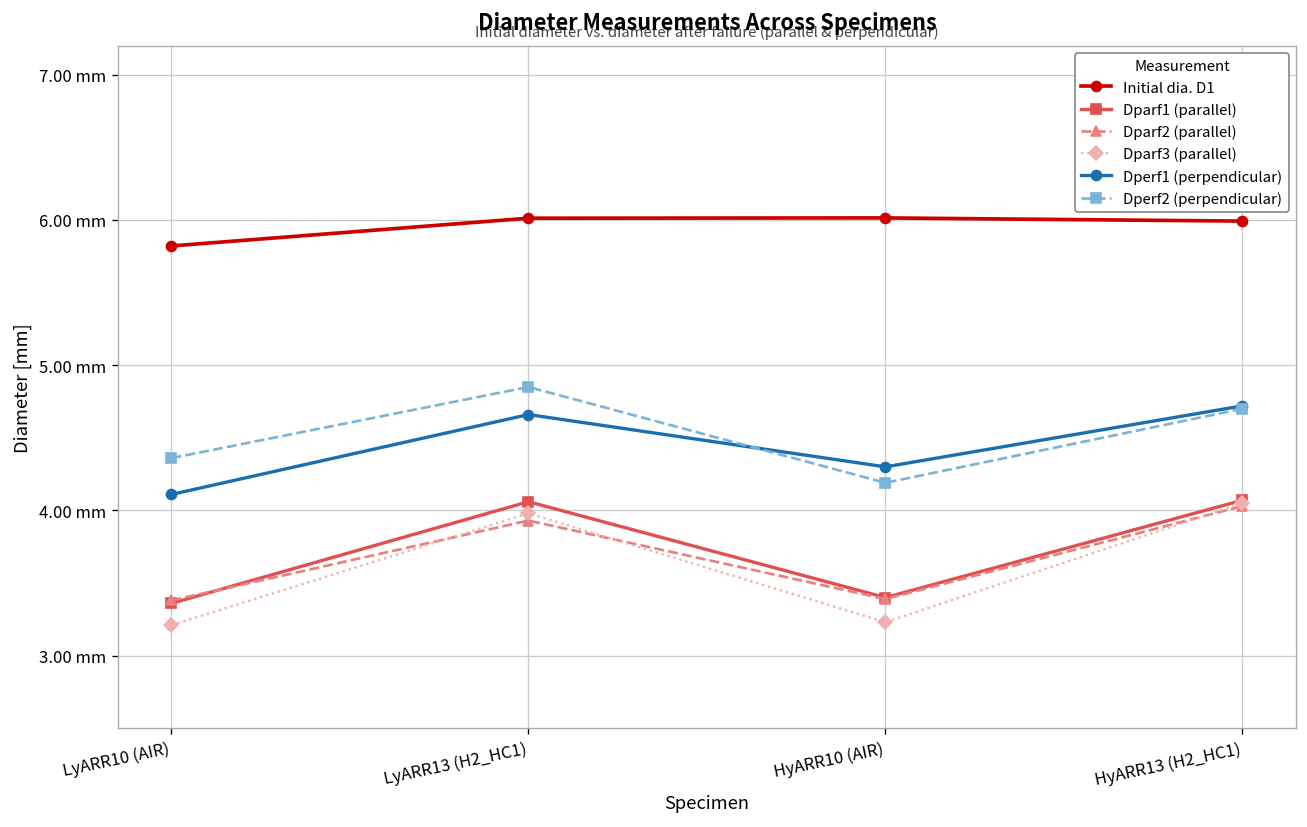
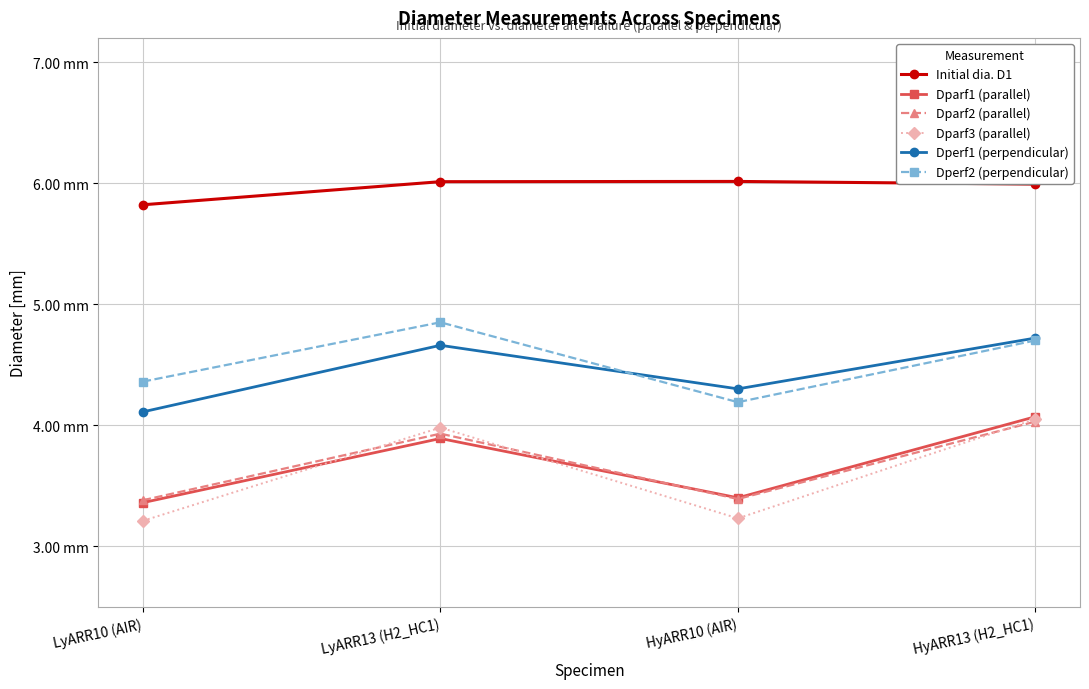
  {
    "Initial dia. D1": {
      "LyARR10 (AIR)": "5.82 mm",
      "LyARR13 (H2_HC1)": "6.01 mm",
      "HyARR10 (AIR)": "6.01 mm",
      "HyARR13 (H2_HC1)": "5.99 mm"
    },
    "Dparf1 (parallel)": {
-     "LyARR13 (H2_HC1)": "4.06 mm"
+     "LyARR13 (H2_HC1)": "3.89 mm"
    },
    "Dparf2 (parallel)": {
      "LyARR13 (H2_HC1)": "3.93 mm"
    },
    "Dparf3 (parallel)": {
      "LyARR10 (AIR)": "3.21 mm",
      "LyARR13 (H2_HC1)": "3.98 mm",
      "HyARR10 (AIR)": "3.23 mm"
    },
    "Dperf1 (perpendicular)": {
      "LyARR10 (AIR)": "4.11 mm",
      "LyARR13 (H2_HC1)": "4.66 mm",
      "HyARR10 (AIR)": "4.30 mm"
    },
    "Dperf2 (perpendicular)": {
      "LyARR10 (AIR)": "4.36 mm",
      "LyARR13 (H2_HC1)": "4.85 mm",
      "HyARR10 (AIR)": "4.19 mm"
    }
  }
